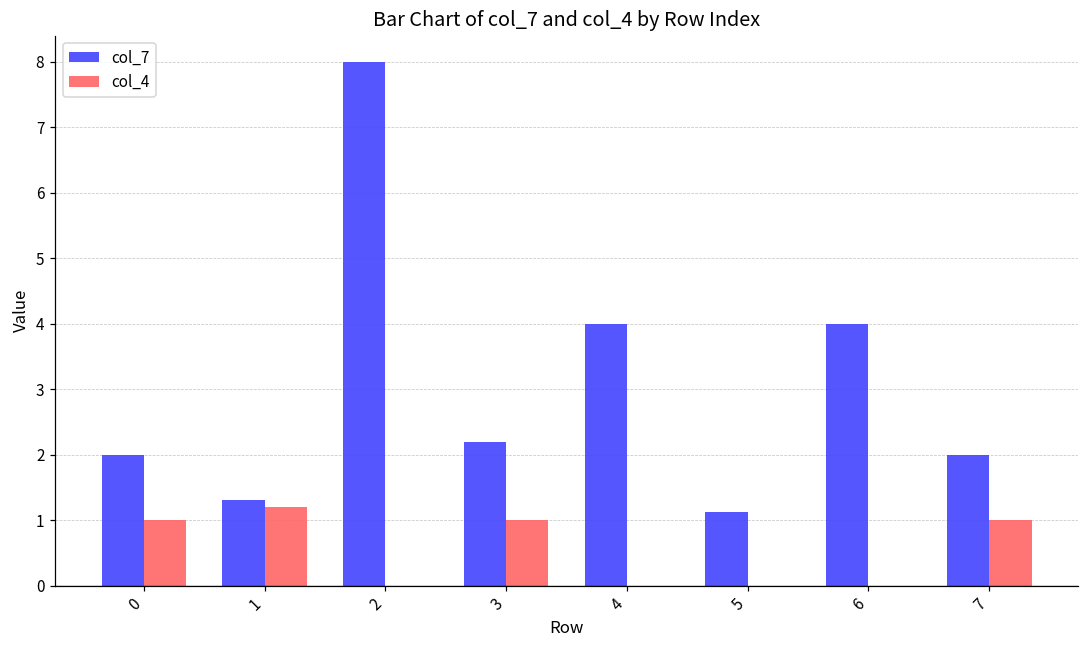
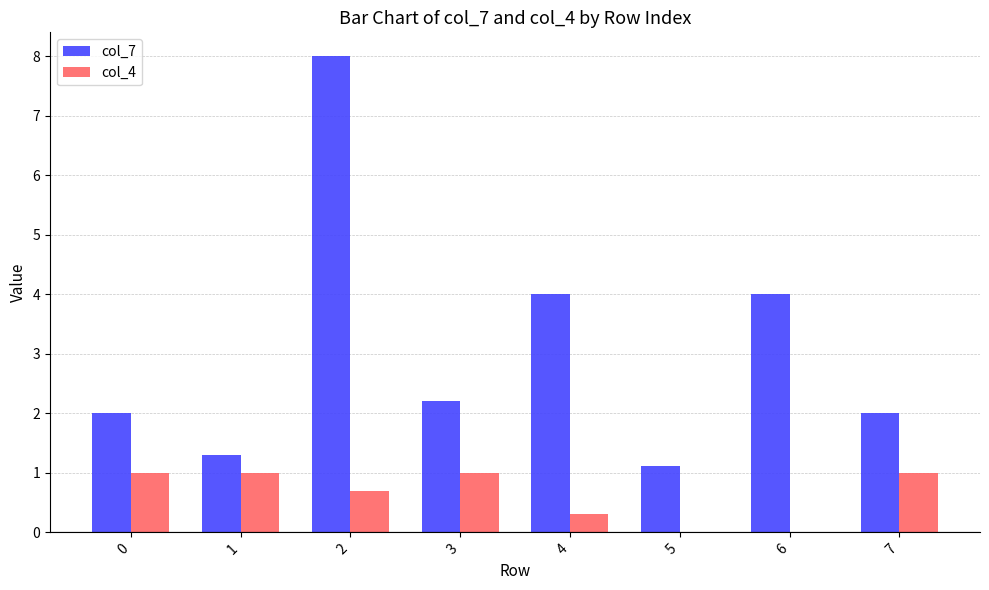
  {
    "col_7": {
      "0": 2.0,
      "1": 1.3,
      "2": 8.0,
      "3": 2.2,
      "4": 4.0,
      "5": 1.1,
      "6": 4.0,
      "7": 2.0
    },
    "col_4": {
      "0": 1.0,
-     "1": 1.2,
-     "2": 0.0,
+     "1": 1.0,
+     "2": 0.7,
      "3": 1.0,
-     "4": 0.0,
+     "4": 0.3,
      "5": 0.0,
      "6": 0.0,
      "7": 1.0
    }
  }
